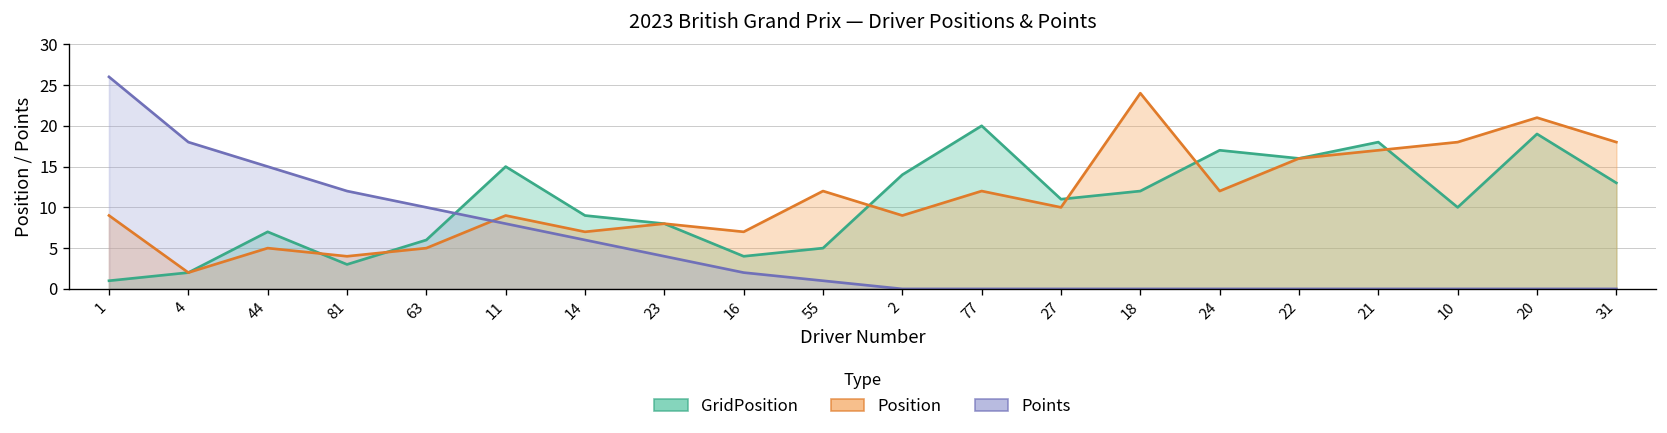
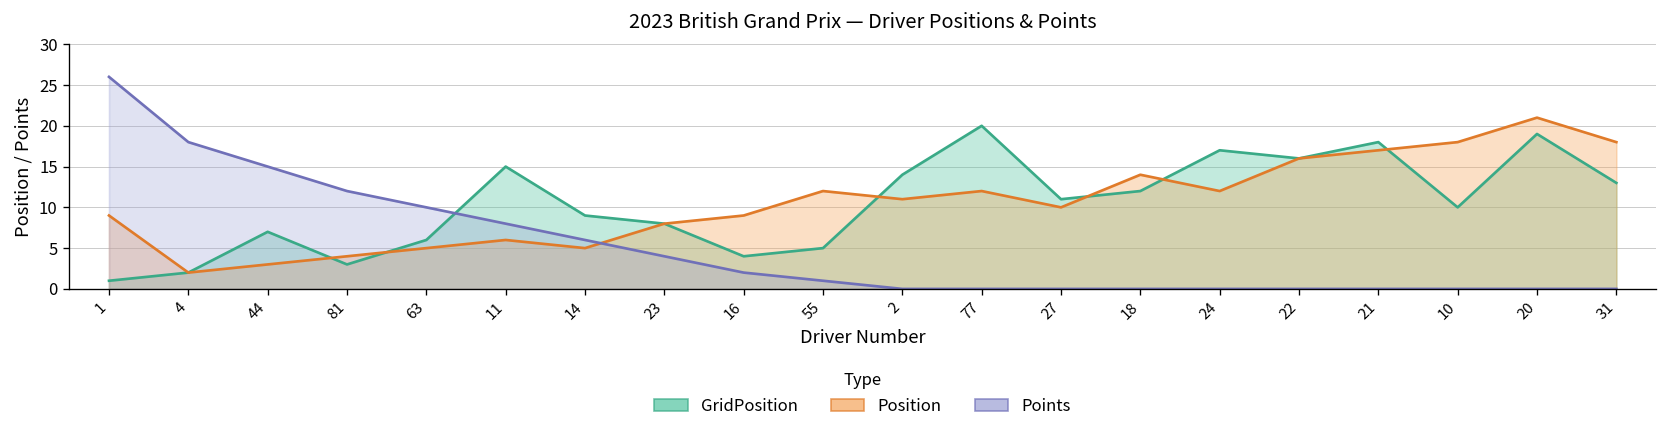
  {
    "Position": {
      "1": 9,
-     "44": 5,
+     "44": 3,
      "81": 4,
      "63": 5,
-     "11": 9,
-     "14": 7,
-     "16": 7,
+     "11": 6,
+     "14": 5,
+     "16": 9,
      "55": 12,
-     "2": 9,
+     "2": 11,
      "77": 12,
      "27": 10,
-     "18": 24,
+     "18": 14,
      "24": 12,
      "21": 17,
      "10": 18,
      "20": 21,
      "31": 18
    }
  }
